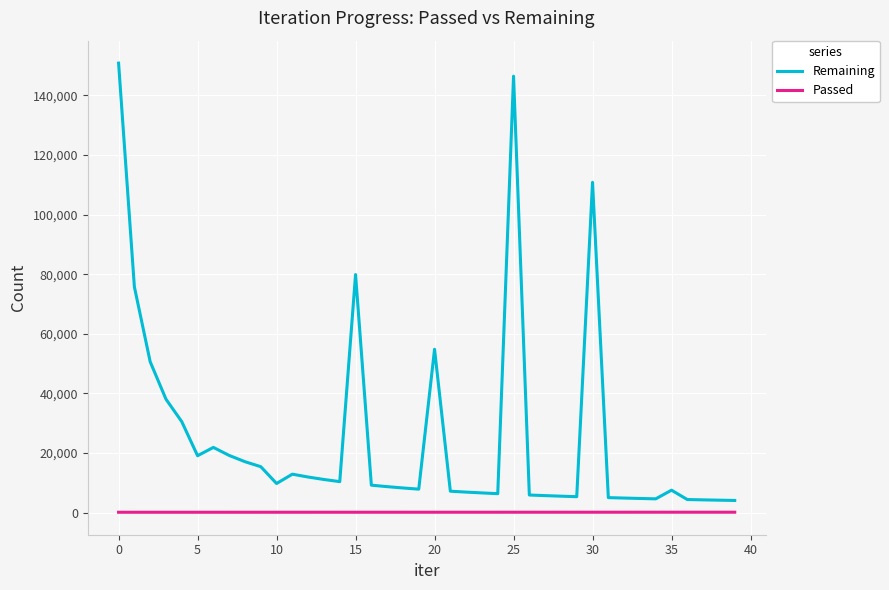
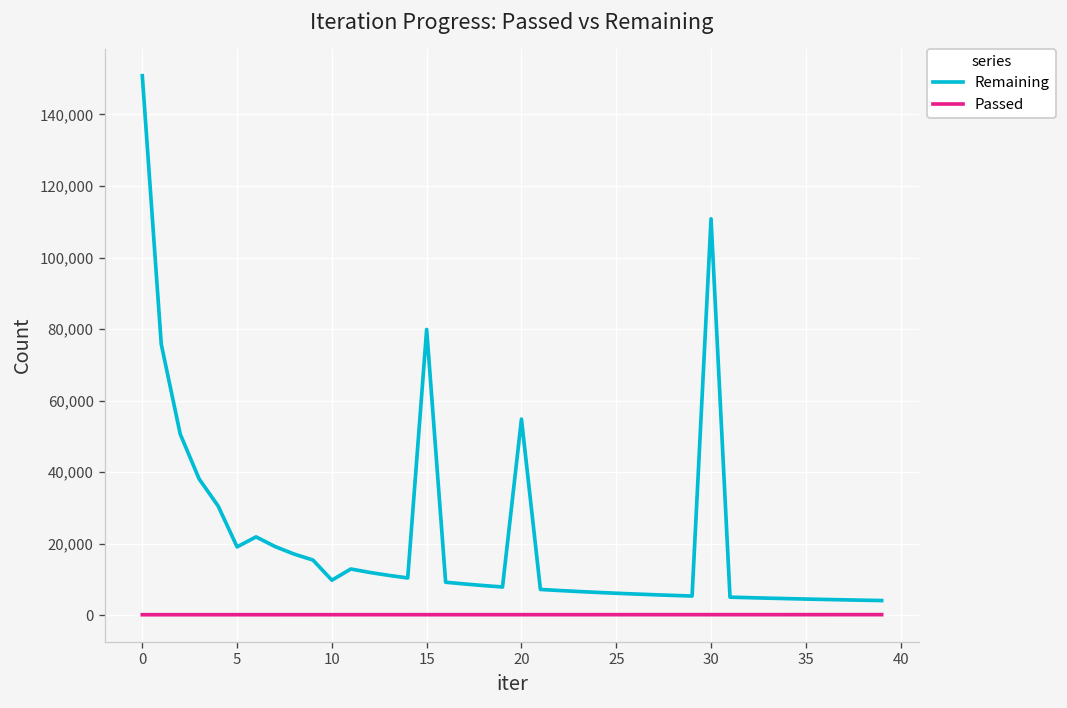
  {
    "Remaining": {
      "0": "151,000",
      "5": "19,000",
      "10": "10,000",
      "15": "80,000",
      "20": "55,000",
-     "25": "146,000",
+     "25": "6,000",
      "30": "111,000",
-     "35": "8,000"
+     "35": "5,000"
    },
    "Passed": {
      "0": "0",
      "5": "0",
      "10": "0",
      "15": "0",
      "20": "0",
      "25": "0",
      "30": "0",
      "35": "0"
    }
  }
